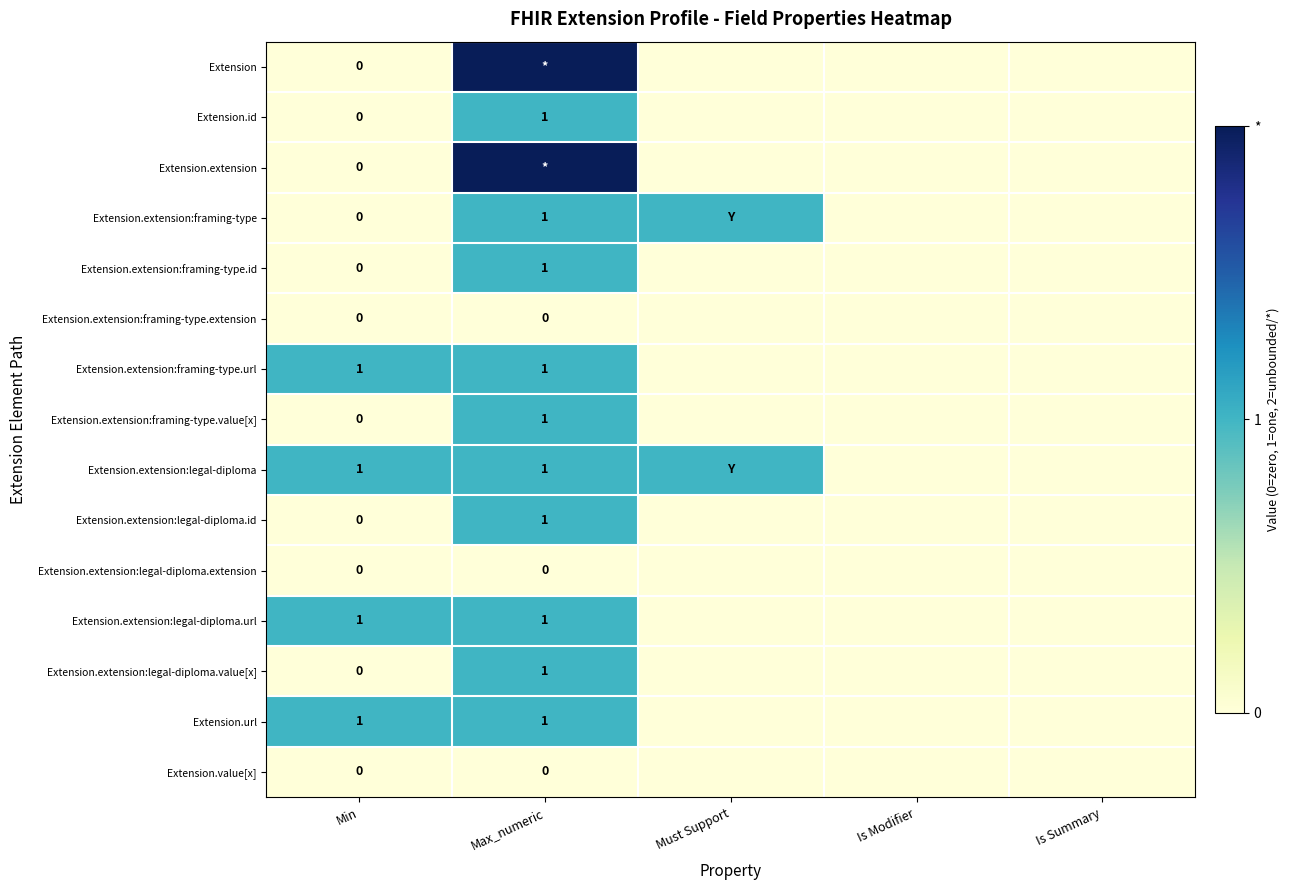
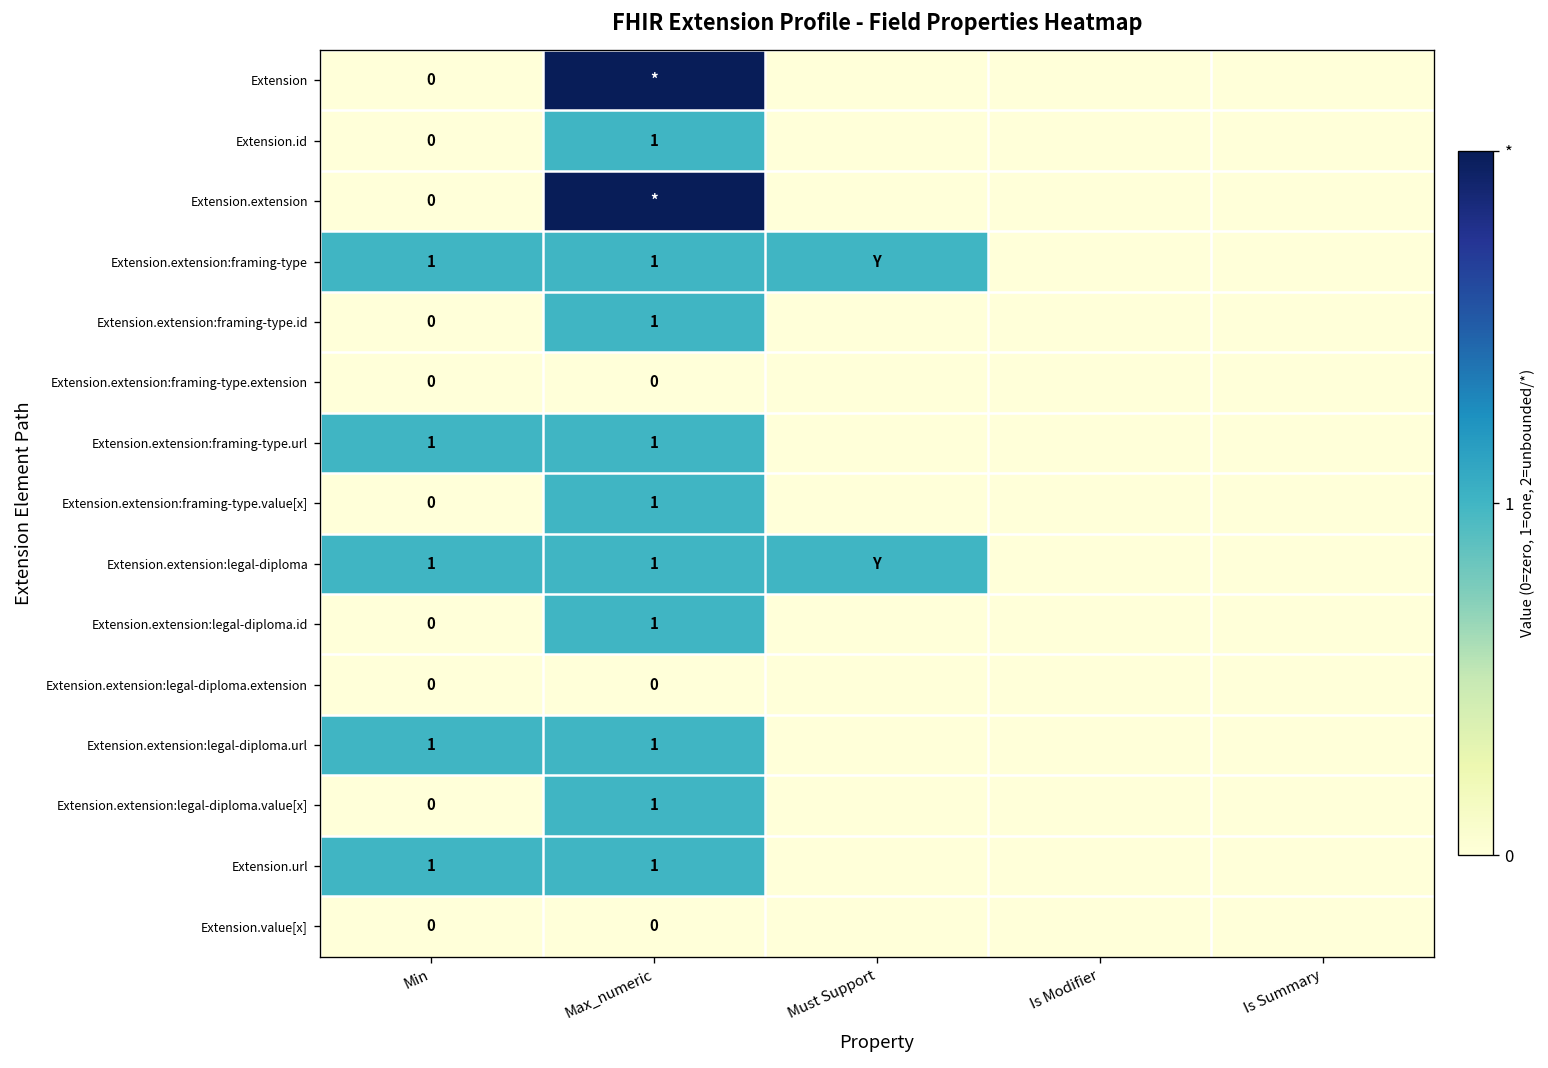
  {
    "Extension": {
      "Min": 0
    },
    "Extension.id": {
      "Min": 0,
      "Max_numeric": 1
    },
    "Extension.extension": {
      "Min": 0
    },
    "Extension.extension:framing-type": {
-     "Min": 0,
+     "Min": 1,
      "Max_numeric": 1
    },
    "Extension.extension:framing-type.id": {
      "Min": 0,
      "Max_numeric": 1
    },
    "Extension.extension:framing-type.extension": {
      "Min": 0,
      "Max_numeric": 0
    },
    "Extension.extension:framing-type.url": {
      "Min": 1,
      "Max_numeric": 1
    },
    "Extension.extension:framing-type.value[x]": {
      "Min": 0,
      "Max_numeric": 1
    },
    "Extension.extension:legal-diploma": {
      "Min": 1,
      "Max_numeric": 1
    },
    "Extension.extension:legal-diploma.id": {
      "Min": 0,
      "Max_numeric": 1
    },
    "Extension.extension:legal-diploma.extension": {
      "Min": 0,
      "Max_numeric": 0
    },
    "Extension.extension:legal-diploma.url": {
      "Min": 1,
      "Max_numeric": 1
    },
    "Extension.extension:legal-diploma.value[x]": {
      "Min": 0,
      "Max_numeric": 1
    },
    "Extension.url": {
      "Min": 1,
      "Max_numeric": 1
    },
    "Extension.value[x]": {
      "Min": 0,
      "Max_numeric": 0
    }
  }
